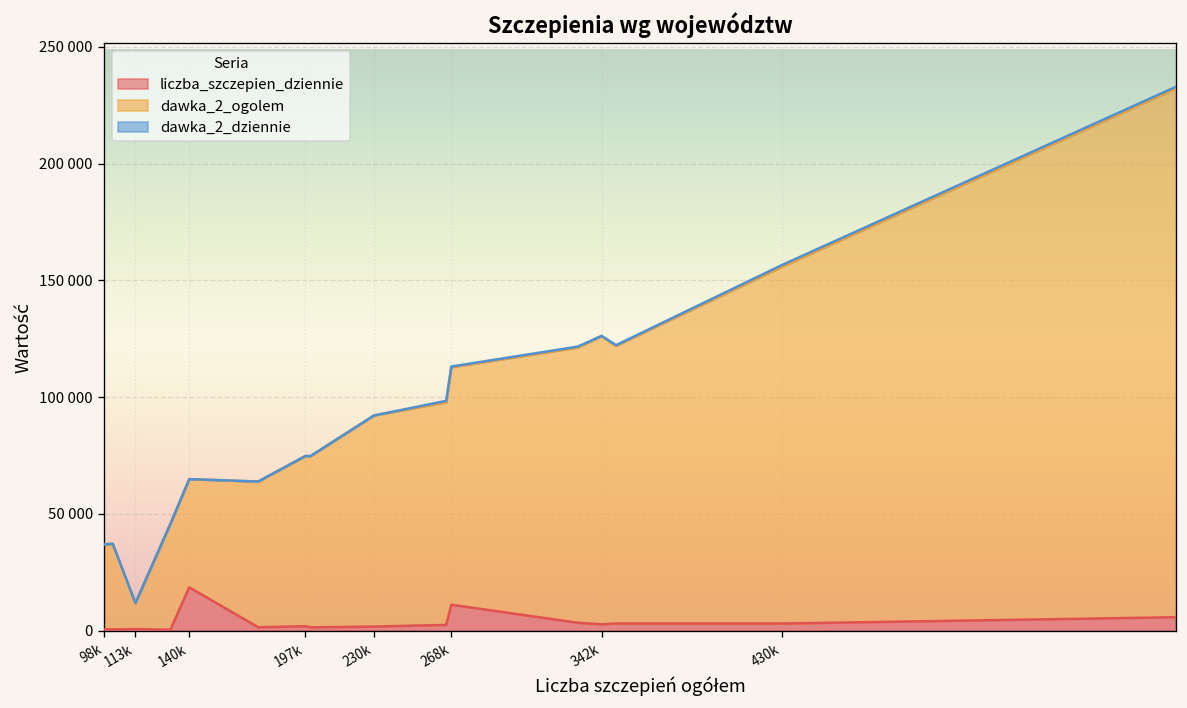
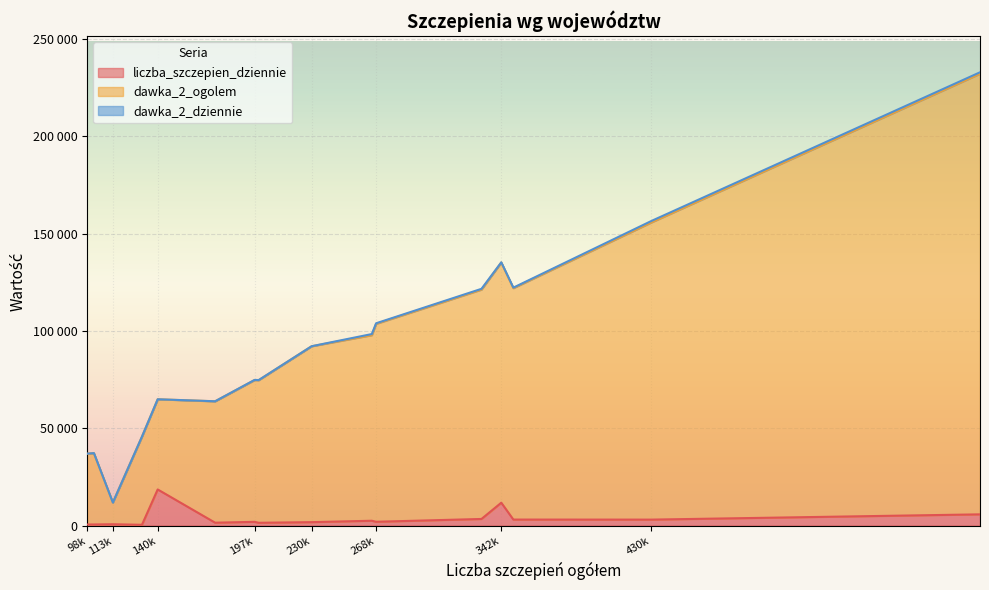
  {
    "liczba_szczepien_dziennie": {
      "98k": 1000,
      "113k": 1000,
      "140k": 19000,
      "197k": 2000,
      "230k": 2000,
-     "268k": 11000,
-     "342k": 3000,
+     "268k": 2000,
+     "342k": 12000,
      "430k": 3000
    }
  }
